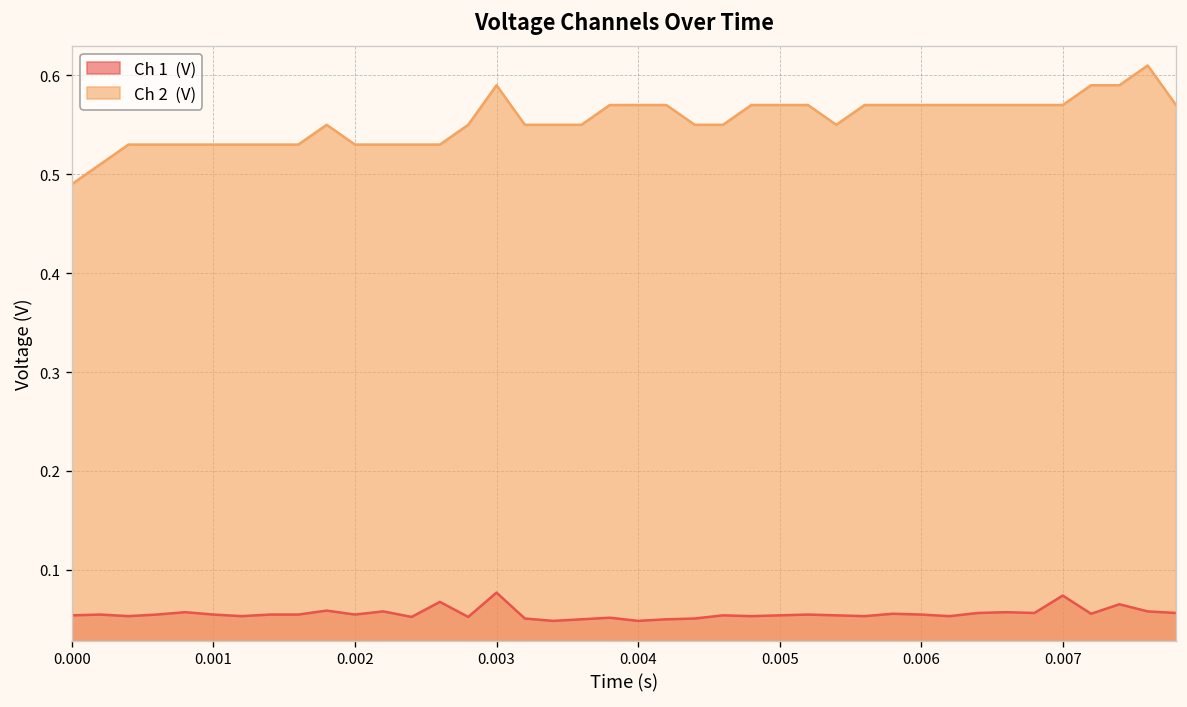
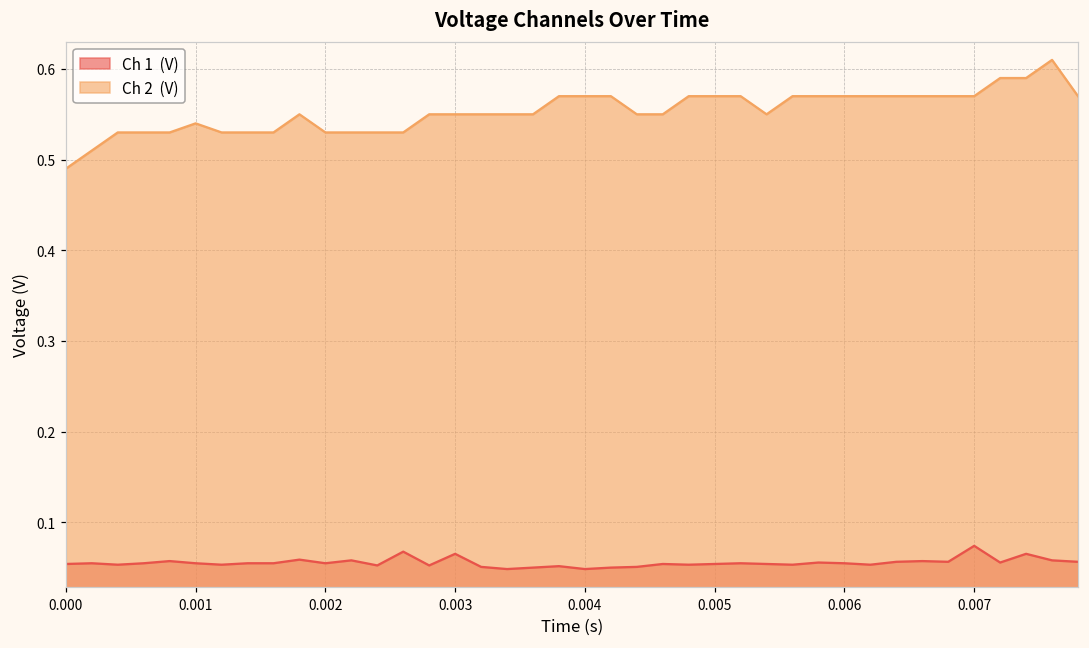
  {
    "Ch 1 (V)": {
      "0.000": 0.05,
      "0.001": 0.05,
      "0.002": 0.05,
-     "0.003": 0.08,
+     "0.003": 0.07,
      "0.004": 0.05,
      "0.005": 0.05,
      "0.006": 0.05,
      "0.007": 0.07
    },
    "Ch 2 (V)": {
      "0.000": 0.49,
-     "0.001": 0.53,
+     "0.001": 0.54,
      "0.002": 0.53,
-     "0.003": 0.59,
+     "0.003": 0.55,
      "0.004": 0.57,
      "0.005": 0.57,
      "0.006": 0.57,
      "0.007": 0.57
    }
  }
